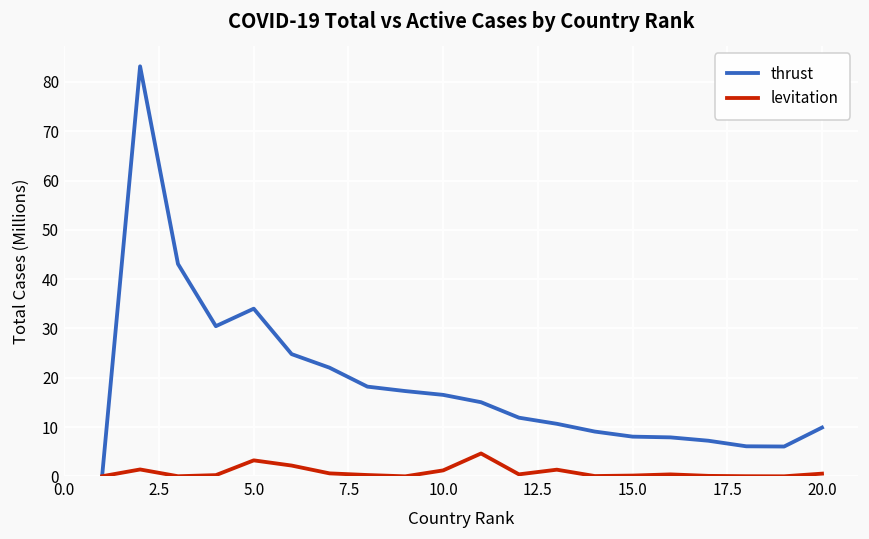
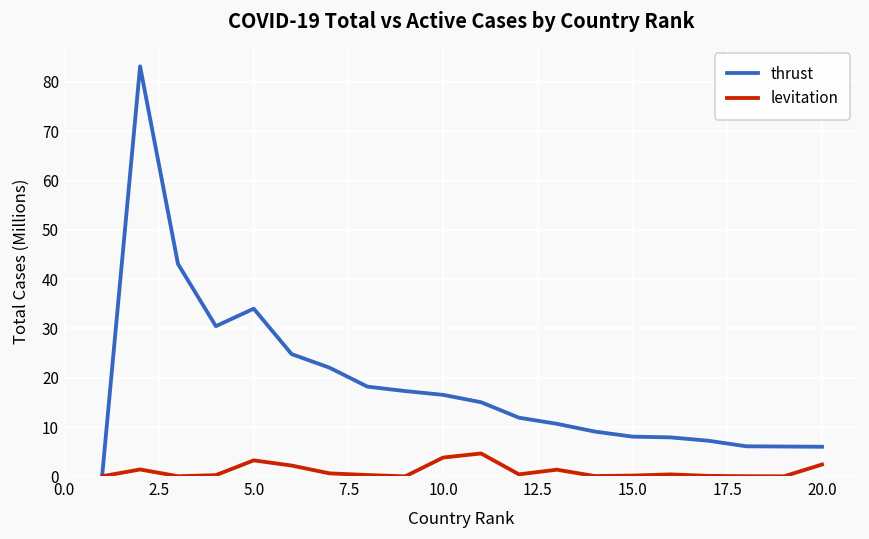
  {
    "thrust": {
      "5.0": 34,
      "10.0": 17,
      "15.0": 8,
-     "20.0": 10
+     "20.0": 6
    },
    "levitation": {
      "5.0": 3,
-     "10.0": 1,
+     "10.0": 4,
      "15.0": 0,
-     "20.0": 1
+     "20.0": 2
    }
  }
